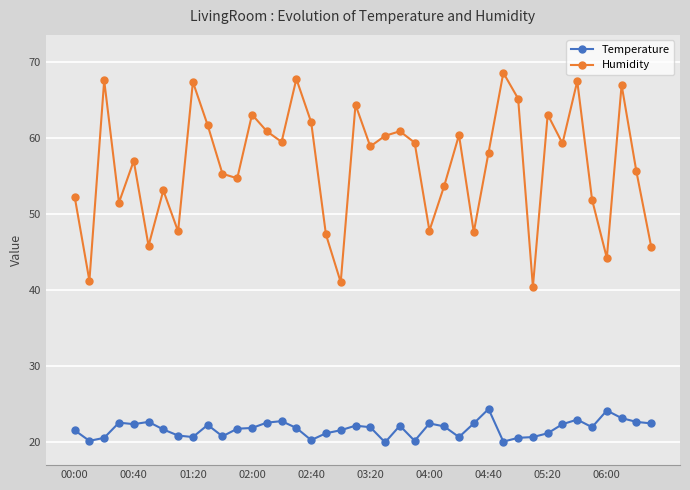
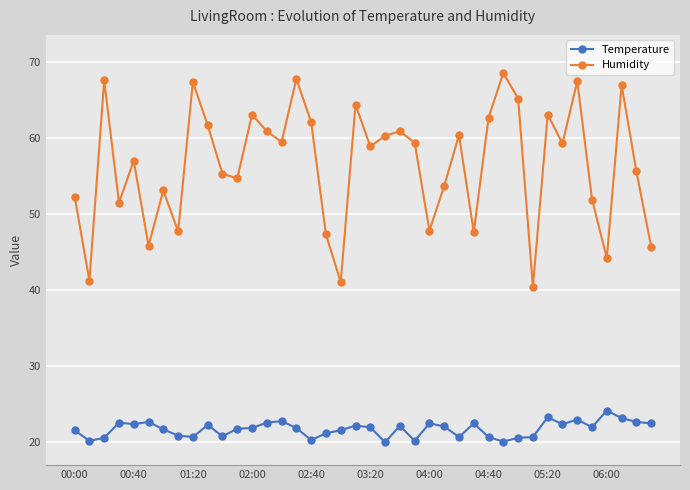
  {
    "Temperature": {
      "00:00": 22,
      "00:40": 22,
      "01:20": 21,
      "02:00": 22,
      "02:40": 20,
      "03:20": 22,
      "04:00": 22,
-     "04:40": 24,
-     "05:20": 21,
+     "04:40": 21,
+     "05:20": 23,
      "06:00": 24
    },
    "Humidity": {
      "00:00": 52,
      "00:40": 57,
      "01:20": 67,
      "02:00": 63,
      "02:40": 62,
      "03:20": 59,
      "04:00": 48,
-     "04:40": 58,
+     "04:40": 63,
      "05:20": 63,
      "06:00": 44
    }
  }
